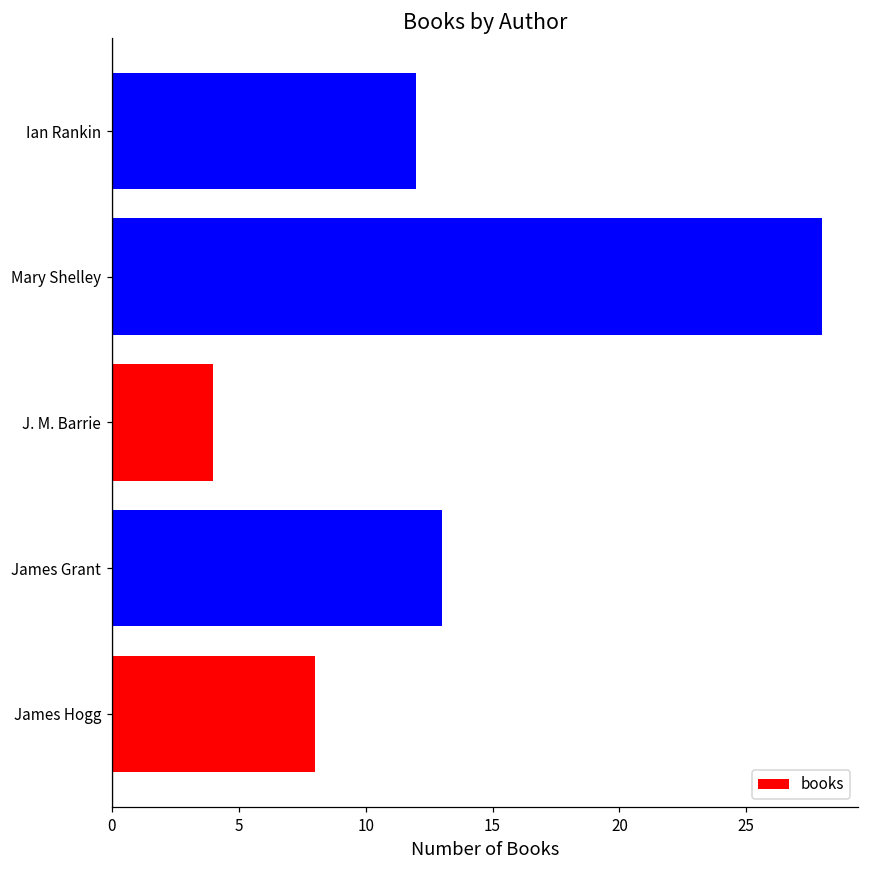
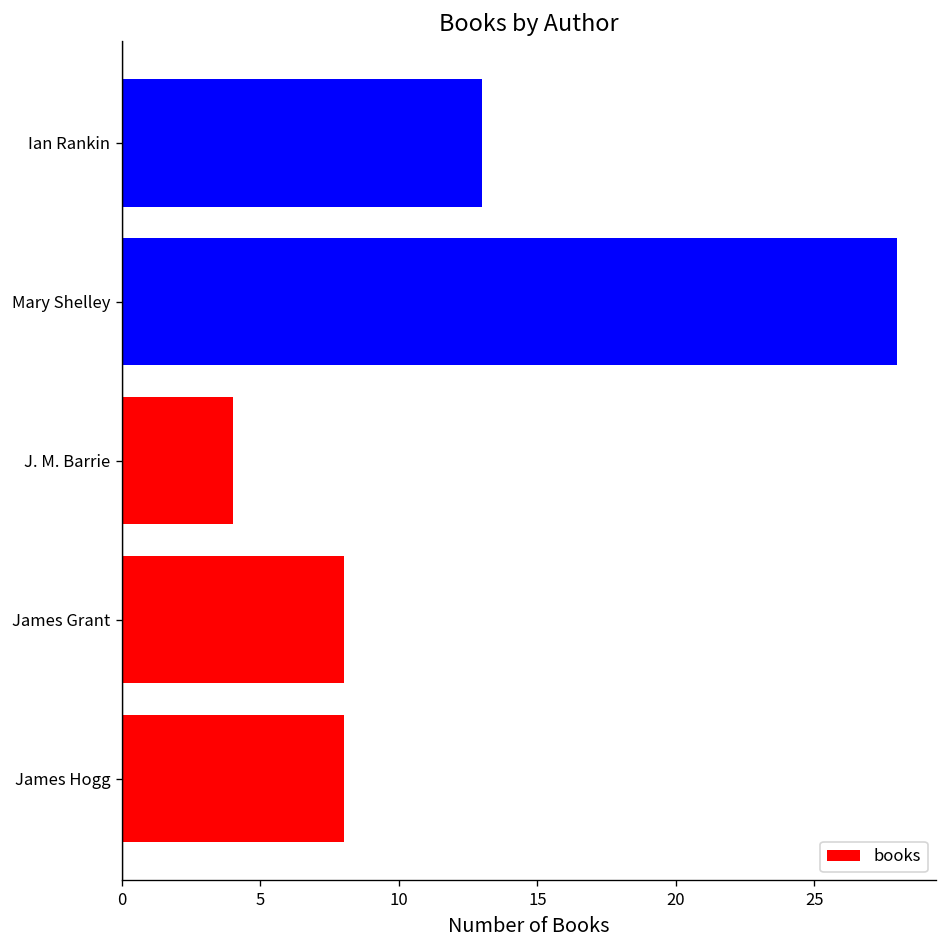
  {
-   "Ian Rankin": 12,
+   "Ian Rankin": 13,
    "Mary Shelley": 28,
    "J. M. Barrie": 4,
-   "James Grant": 13,
+   "James Grant": 8,
    "James Hogg": 8
  }
